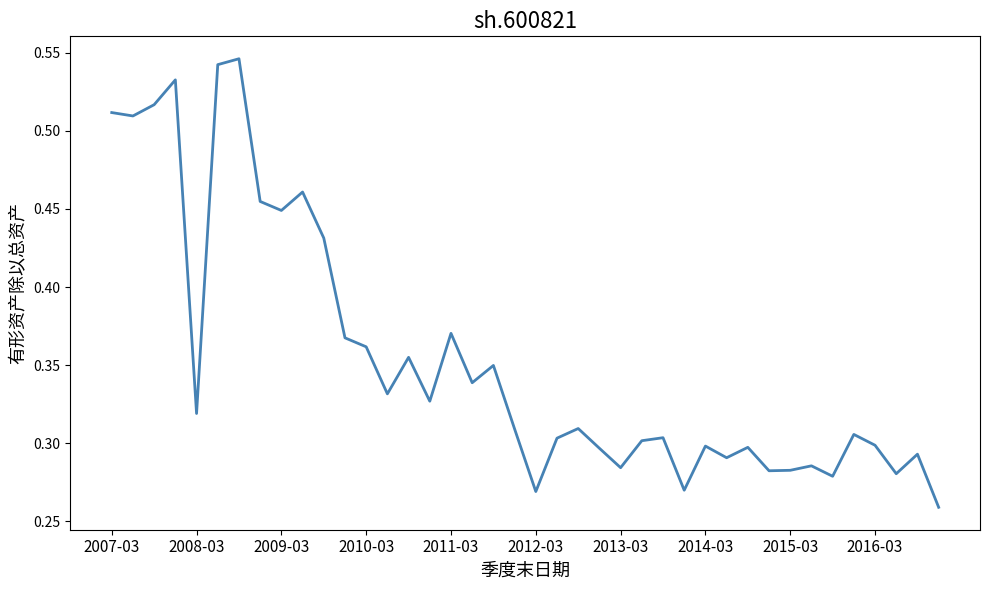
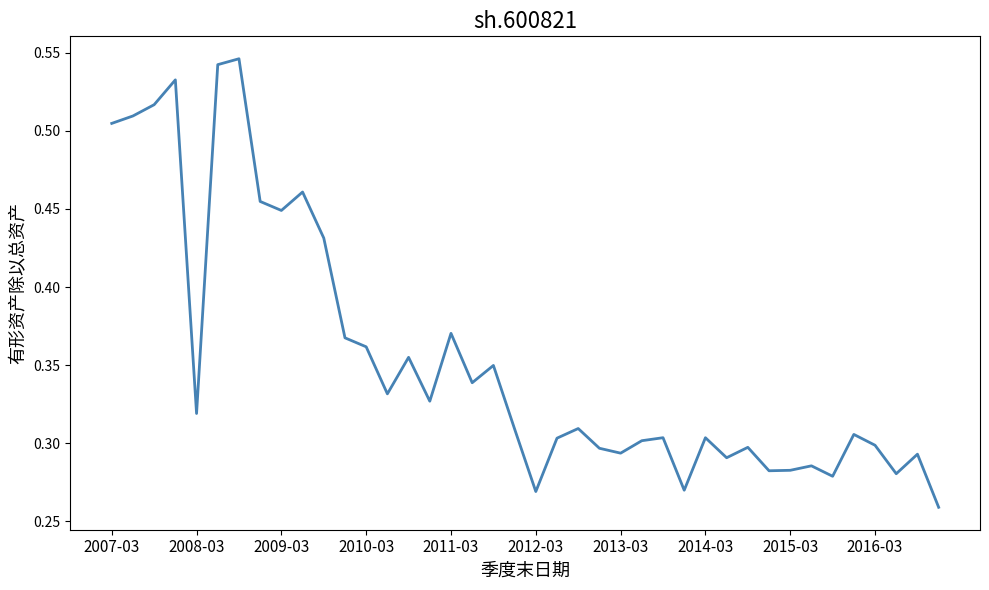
  {
-   "2007-03": 0.512,
+   "2007-03": 0.505,
    "2008-03": 0.319,
    "2009-03": 0.449,
    "2010-03": 0.362,
    "2011-03": 0.370,
    "2012-03": 0.269,
-   "2013-03": 0.284,
-   "2014-03": 0.298,
+   "2013-03": 0.294,
+   "2014-03": 0.304,
    "2015-03": 0.283,
    "2016-03": 0.299
  }
